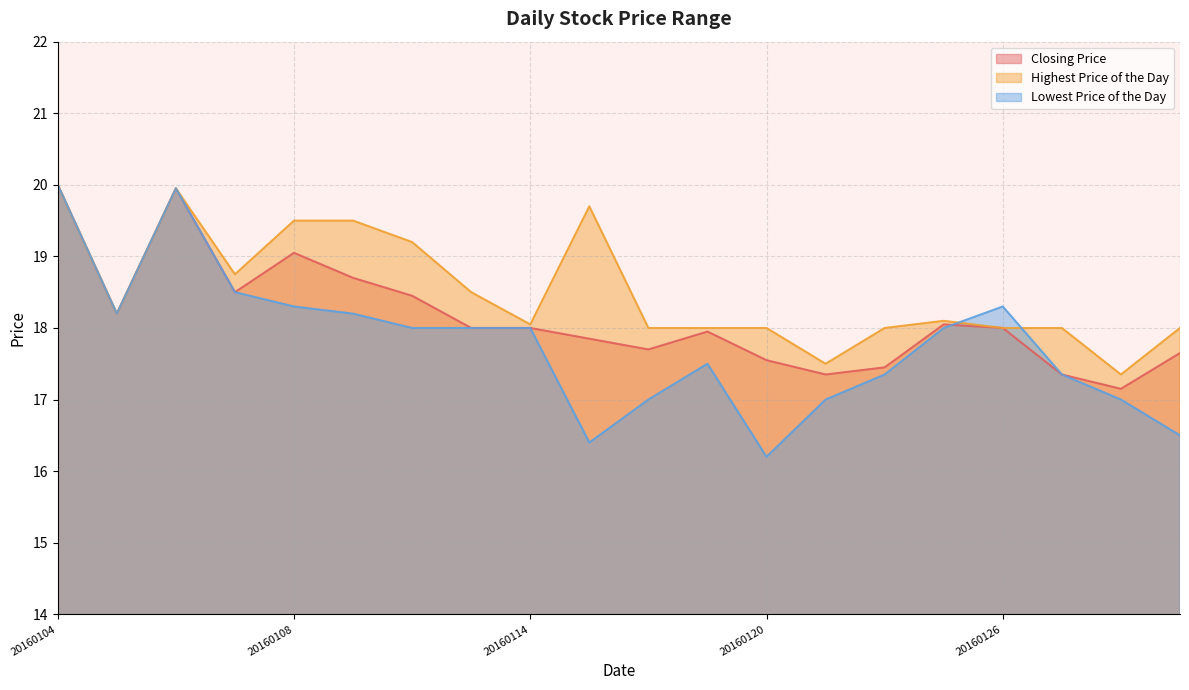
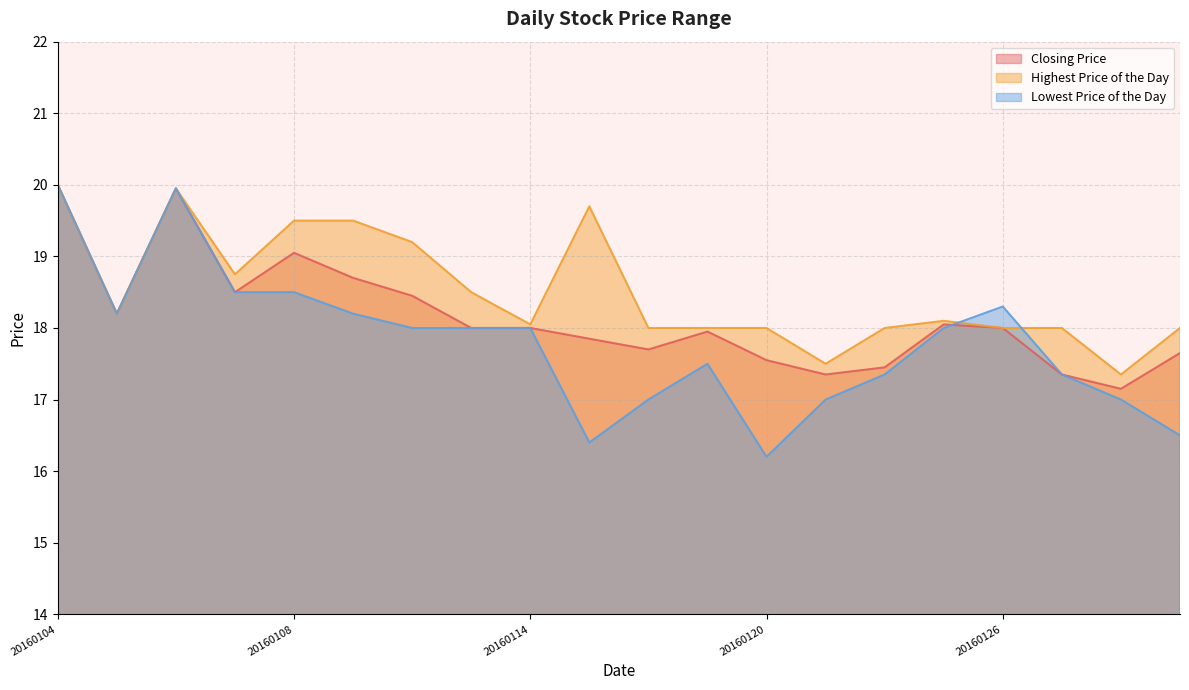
  {
    "Lowest Price of the Day": {
-     "20160108": 18.3,
+     "20160108": 18.5,
      "20160120": 16.2,
      "20160126": 18.3
    }
  }
